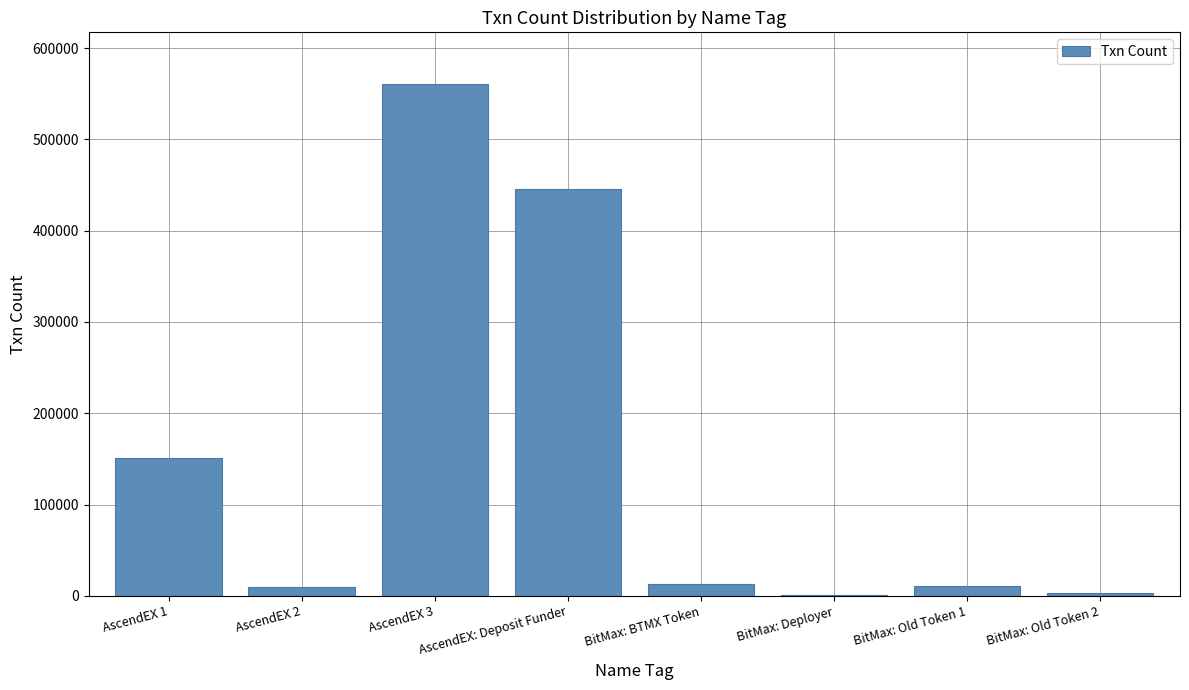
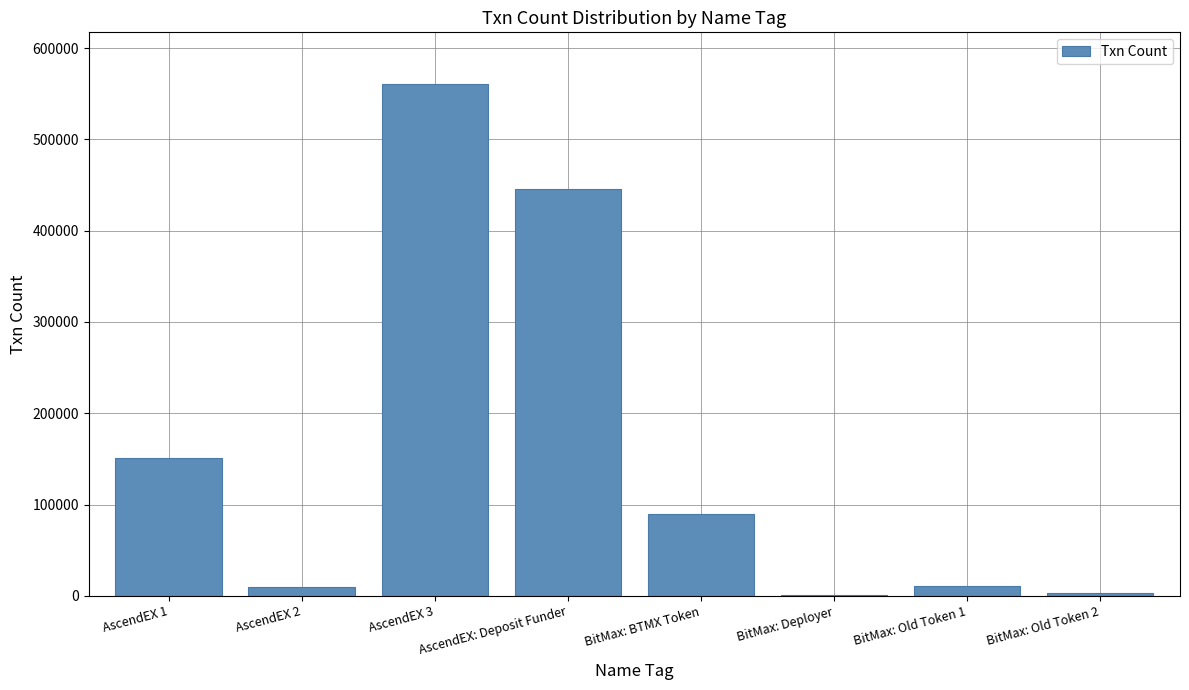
  {
    "AscendEX 1": 150000,
    "AscendEX 2": 10000,
    "AscendEX 3": 560000,
    "AscendEX: Deposit Funder": 450000,
-   "BitMax: BTMX Token": 10000,
+   "BitMax: BTMX Token": 90000,
    "BitMax: Old Token 1": 10000,
    "BitMax: Old Token 2": 0
  }
